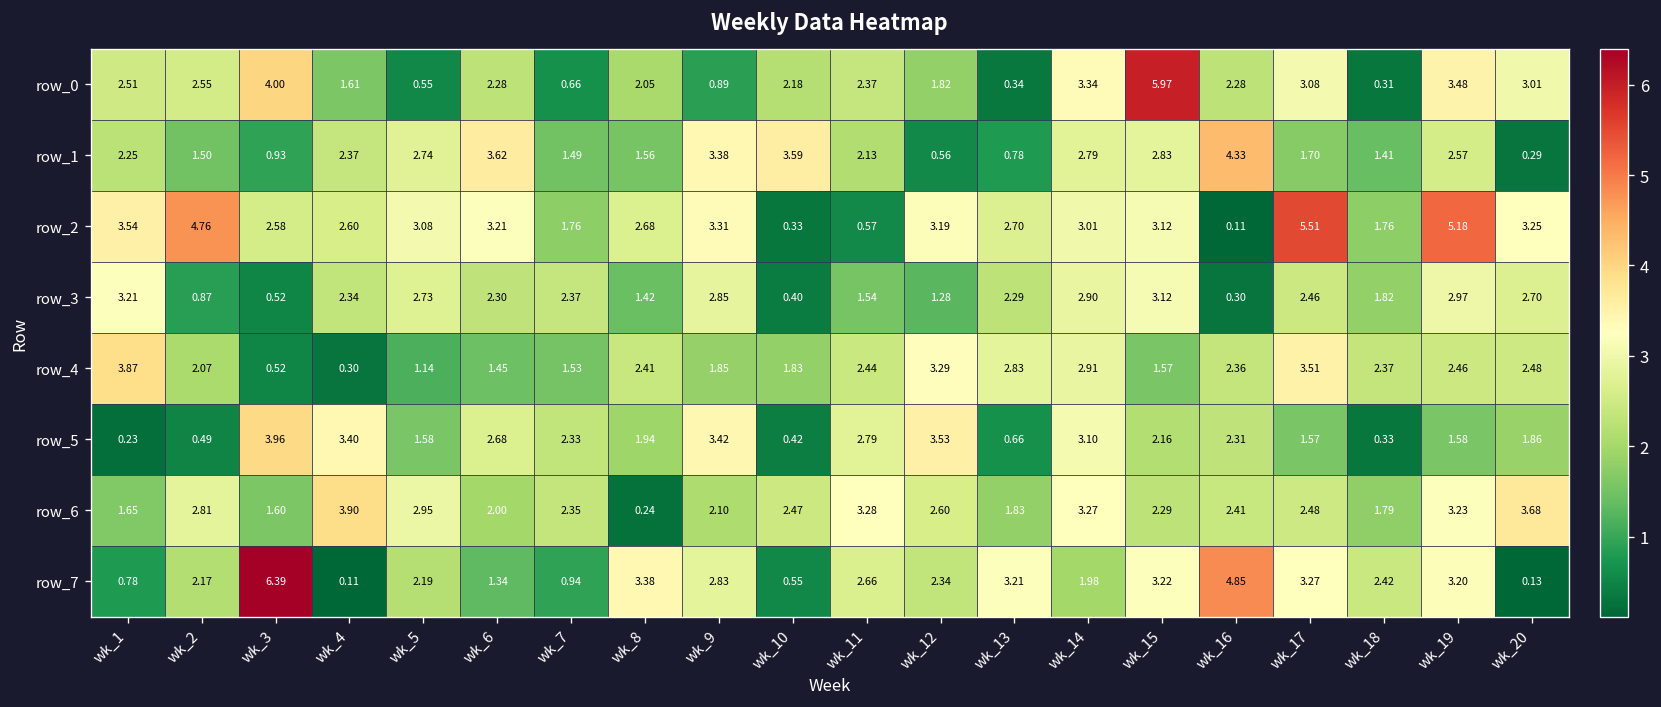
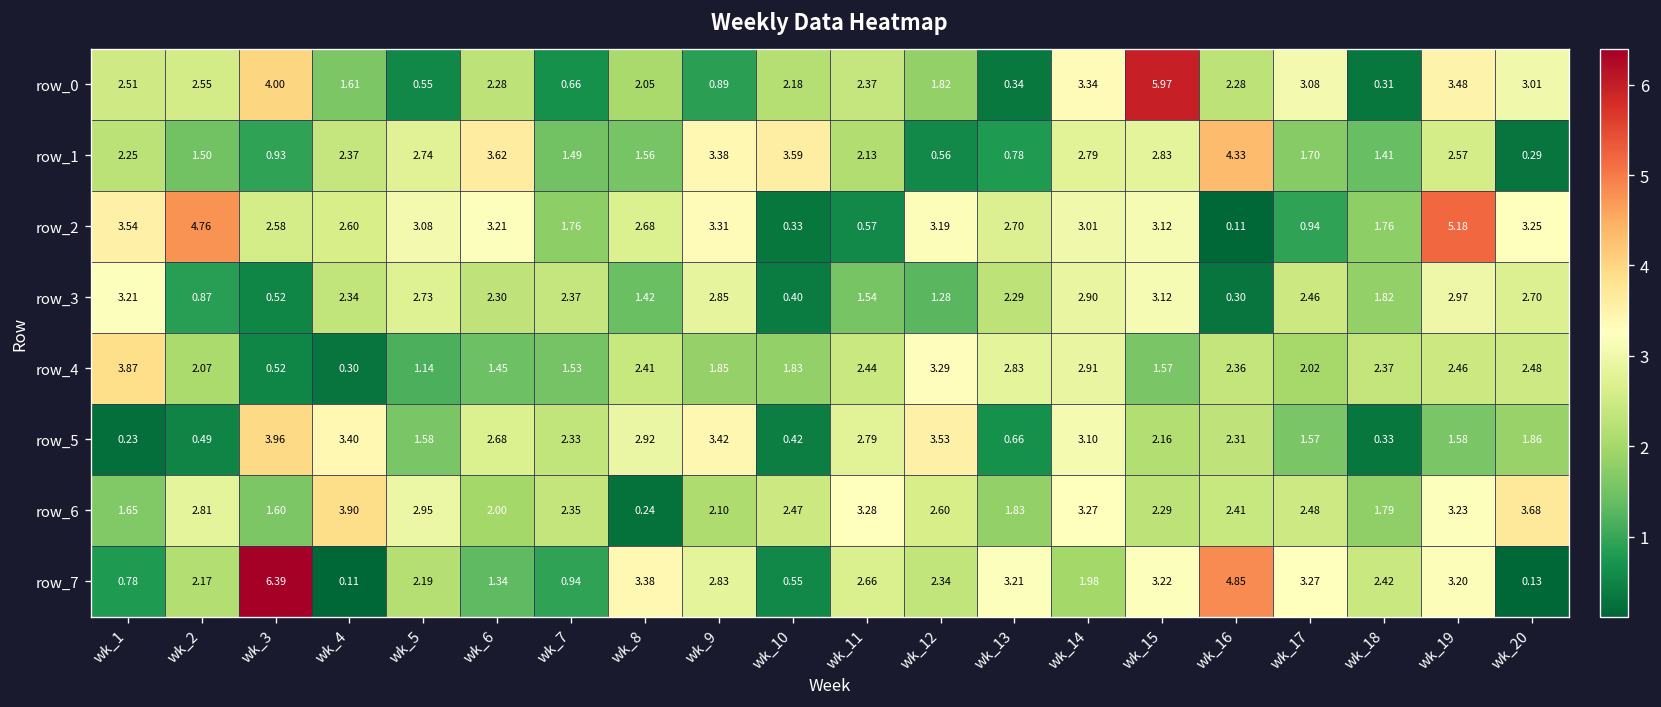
  {
    "row_0": {
      "wk_1": 2.51,
      "wk_2": 2.55,
      "wk_3": 4.00,
      "wk_4": 1.61,
      "wk_5": 0.55,
      "wk_6": 2.28,
      "wk_7": 0.66,
      "wk_8": 2.05,
      "wk_9": 0.89,
      "wk_10": 2.18,
      "wk_11": 2.37,
      "wk_12": 1.82,
      "wk_13": 0.34,
      "wk_14": 3.34,
      "wk_15": 5.97,
      "wk_16": 2.28,
      "wk_17": 3.08,
      "wk_18": 0.31,
      "wk_19": 3.48,
      "wk_20": 3.01
    },
    "row_1": {
      "wk_1": 2.25,
      "wk_2": 1.50,
      "wk_3": 0.93,
      "wk_4": 2.37,
      "wk_5": 2.74,
      "wk_6": 3.62,
      "wk_7": 1.49,
      "wk_8": 1.56,
      "wk_9": 3.38,
      "wk_10": 3.59,
      "wk_11": 2.13,
      "wk_12": 0.56,
      "wk_13": 0.78,
      "wk_14": 2.79,
      "wk_15": 2.83,
      "wk_16": 4.33,
      "wk_17": 1.70,
      "wk_18": 1.41,
      "wk_19": 2.57,
      "wk_20": 0.29
    },
    "row_2": {
      "wk_1": 3.54,
      "wk_2": 4.76,
      "wk_3": 2.58,
      "wk_4": 2.60,
      "wk_5": 3.08,
      "wk_6": 3.21,
      "wk_7": 1.76,
      "wk_8": 2.68,
      "wk_9": 3.31,
      "wk_10": 0.33,
      "wk_11": 0.57,
      "wk_12": 3.19,
      "wk_13": 2.70,
      "wk_14": 3.01,
      "wk_15": 3.12,
      "wk_16": 0.11,
-     "wk_17": 5.51,
+     "wk_17": 0.94,
      "wk_18": 1.76,
      "wk_19": 5.18,
      "wk_20": 3.25
    },
    "row_3": {
      "wk_1": 3.21,
      "wk_2": 0.87,
      "wk_3": 0.52,
      "wk_4": 2.34,
      "wk_5": 2.73,
      "wk_6": 2.30,
      "wk_7": 2.37,
      "wk_8": 1.42,
      "wk_9": 2.85,
      "wk_10": 0.40,
      "wk_11": 1.54,
      "wk_12": 1.28,
      "wk_13": 2.29,
      "wk_14": 2.90,
      "wk_15": 3.12,
      "wk_16": 0.30,
      "wk_17": 2.46,
      "wk_18": 1.82,
      "wk_19": 2.97,
      "wk_20": 2.70
    },
    "row_4": {
      "wk_1": 3.87,
      "wk_2": 2.07,
      "wk_3": 0.52,
      "wk_4": 0.30,
      "wk_5": 1.14,
      "wk_6": 1.45,
      "wk_7": 1.53,
      "wk_8": 2.41,
      "wk_9": 1.85,
      "wk_10": 1.83,
      "wk_11": 2.44,
      "wk_12": 3.29,
      "wk_13": 2.83,
      "wk_14": 2.91,
      "wk_15": 1.57,
      "wk_16": 2.36,
-     "wk_17": 3.51,
+     "wk_17": 2.02,
      "wk_18": 2.37,
      "wk_19": 2.46,
      "wk_20": 2.48
    },
    "row_5": {
      "wk_1": 0.23,
      "wk_2": 0.49,
      "wk_3": 3.96,
      "wk_4": 3.40,
      "wk_5": 1.58,
      "wk_6": 2.68,
      "wk_7": 2.33,
-     "wk_8": 1.94,
+     "wk_8": 2.92,
      "wk_9": 3.42,
      "wk_10": 0.42,
      "wk_11": 2.79,
      "wk_12": 3.53,
      "wk_13": 0.66,
      "wk_14": 3.10,
      "wk_15": 2.16,
      "wk_16": 2.31,
      "wk_17": 1.57,
      "wk_18": 0.33,
      "wk_19": 1.58,
      "wk_20": 1.86
    },
    "row_6": {
      "wk_1": 1.65,
      "wk_2": 2.81,
      "wk_3": 1.60,
      "wk_4": 3.90,
      "wk_5": 2.95,
      "wk_6": 2.00,
      "wk_7": 2.35,
      "wk_8": 0.24,
      "wk_9": 2.10,
      "wk_10": 2.47,
      "wk_11": 3.28,
      "wk_12": 2.60,
      "wk_13": 1.83,
      "wk_14": 3.27,
      "wk_15": 2.29,
      "wk_16": 2.41,
      "wk_17": 2.48,
      "wk_18": 1.79,
      "wk_19": 3.23,
      "wk_20": 3.68
    },
    "row_7": {
      "wk_1": 0.78,
      "wk_2": 2.17,
      "wk_3": 6.39,
      "wk_4": 0.11,
      "wk_5": 2.19,
      "wk_6": 1.34,
      "wk_7": 0.94,
      "wk_8": 3.38,
      "wk_9": 2.83,
      "wk_10": 0.55,
      "wk_11": 2.66,
      "wk_12": 2.34,
      "wk_13": 3.21,
      "wk_14": 1.98,
      "wk_15": 3.22,
      "wk_16": 4.85,
      "wk_17": 3.27,
      "wk_18": 2.42,
      "wk_19": 3.20,
      "wk_20": 0.13
    }
  }
